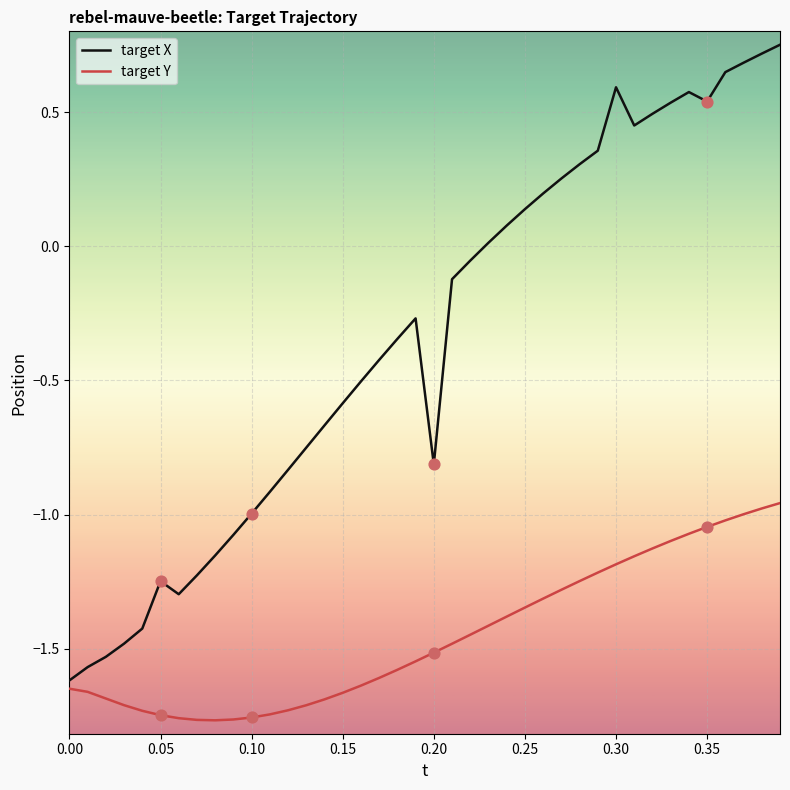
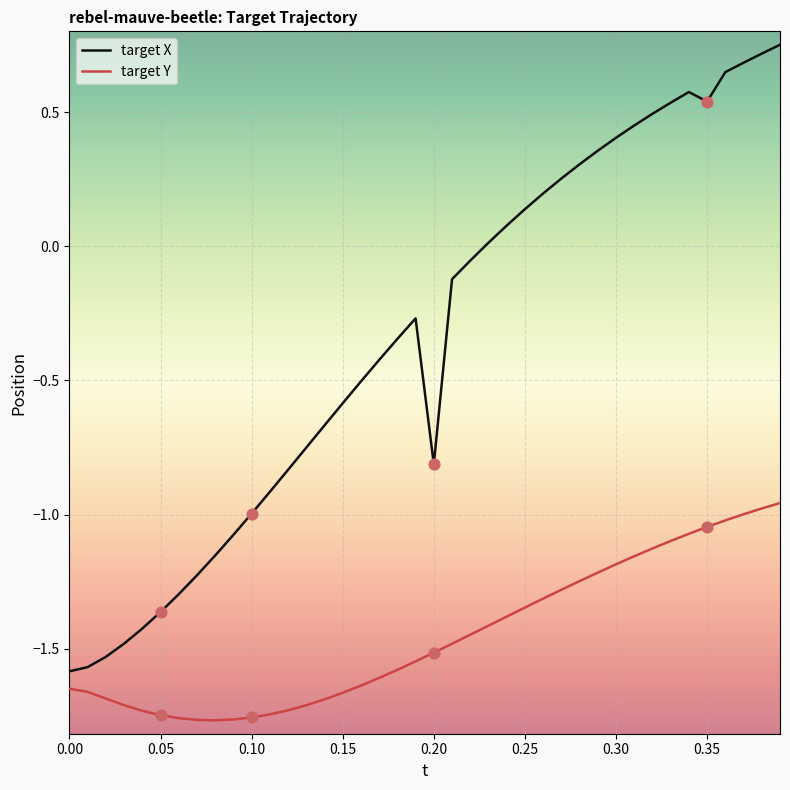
  {
    "target X": {
-     "0.00": -1.62,
-     "0.05": -1.25,
+     "0.00": -1.58,
+     "0.05": -1.36,
      "0.15": -0.58,
      "0.25": 0.14,
-     "0.30": 0.59
+     "0.30": 0.40
    }
  }
